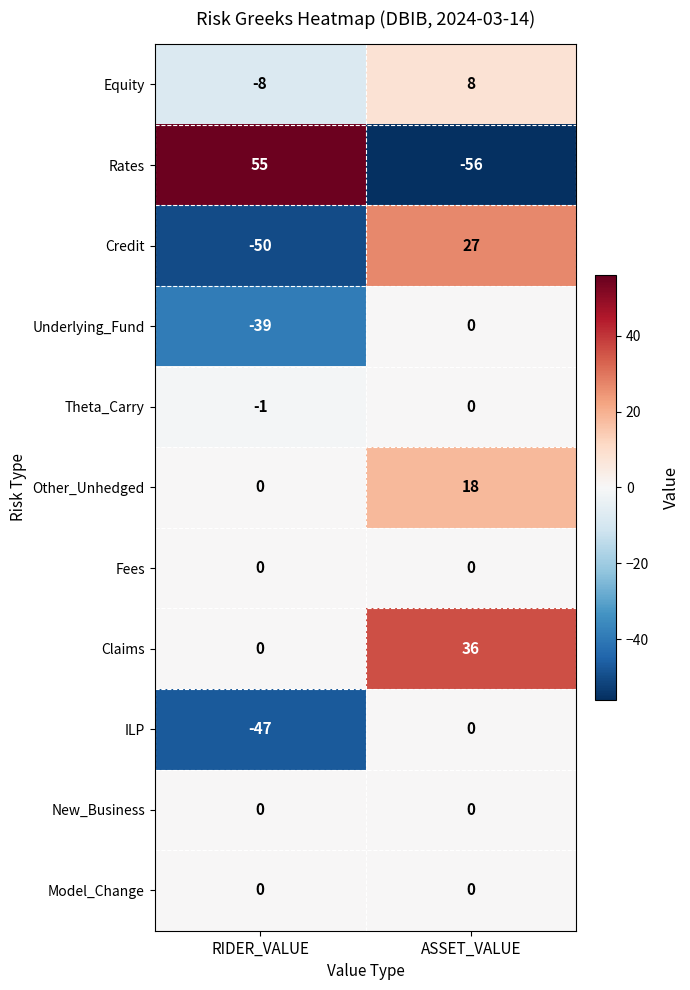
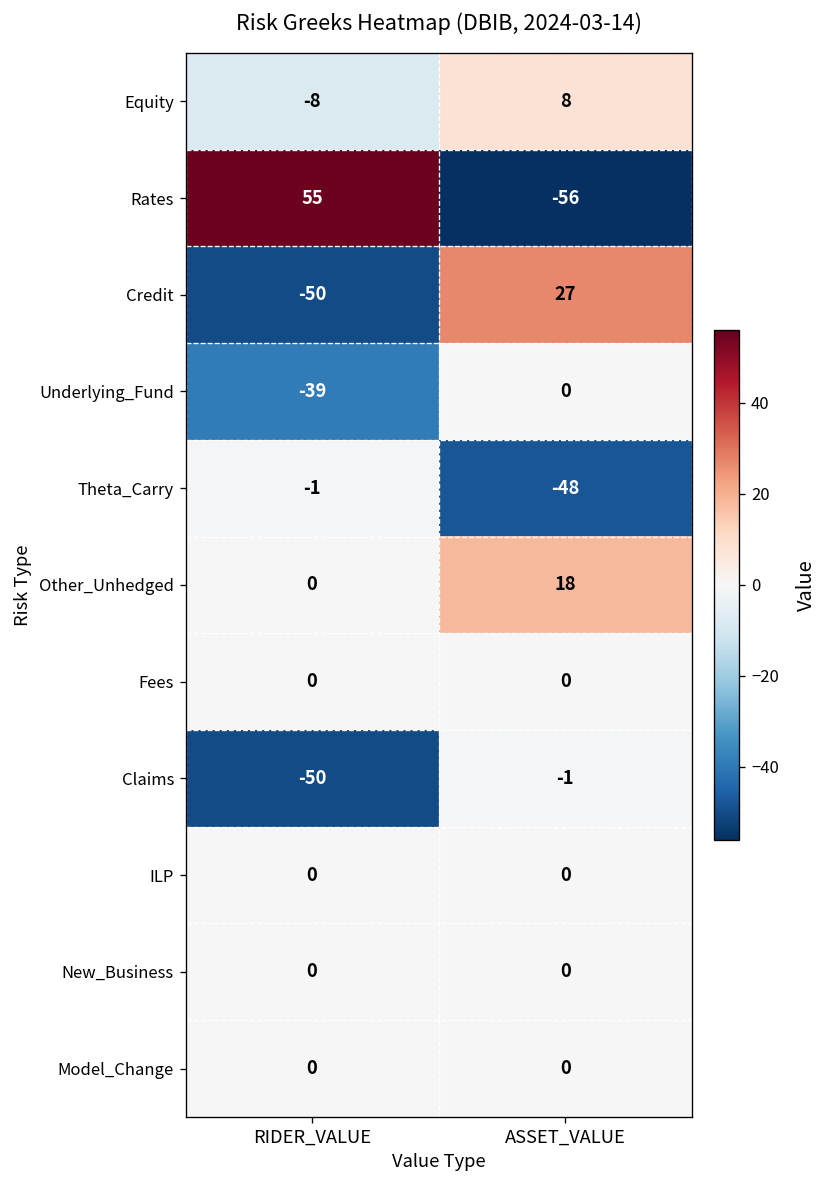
  {
    "Equity": {
      "RIDER_VALUE": -8,
      "ASSET_VALUE": 8
    },
    "Rates": {
      "RIDER_VALUE": 55,
      "ASSET_VALUE": -56
    },
    "Credit": {
      "RIDER_VALUE": -50,
      "ASSET_VALUE": 27
    },
    "Underlying_Fund": {
      "RIDER_VALUE": -39,
      "ASSET_VALUE": 0
    },
    "Theta_Carry": {
      "RIDER_VALUE": -1,
-     "ASSET_VALUE": 0
+     "ASSET_VALUE": -48
    },
    "Other_Unhedged": {
      "RIDER_VALUE": 0,
      "ASSET_VALUE": 18
    },
    "Fees": {
      "RIDER_VALUE": 0,
      "ASSET_VALUE": 0
    },
    "Claims": {
-     "RIDER_VALUE": 0,
-     "ASSET_VALUE": 36
+     "RIDER_VALUE": -50,
+     "ASSET_VALUE": -1
    },
    "ILP": {
-     "RIDER_VALUE": -47,
+     "RIDER_VALUE": 0,
      "ASSET_VALUE": 0
    },
    "New_Business": {
      "RIDER_VALUE": 0,
      "ASSET_VALUE": 0
    },
    "Model_Change": {
      "RIDER_VALUE": 0,
      "ASSET_VALUE": 0
    }
  }
